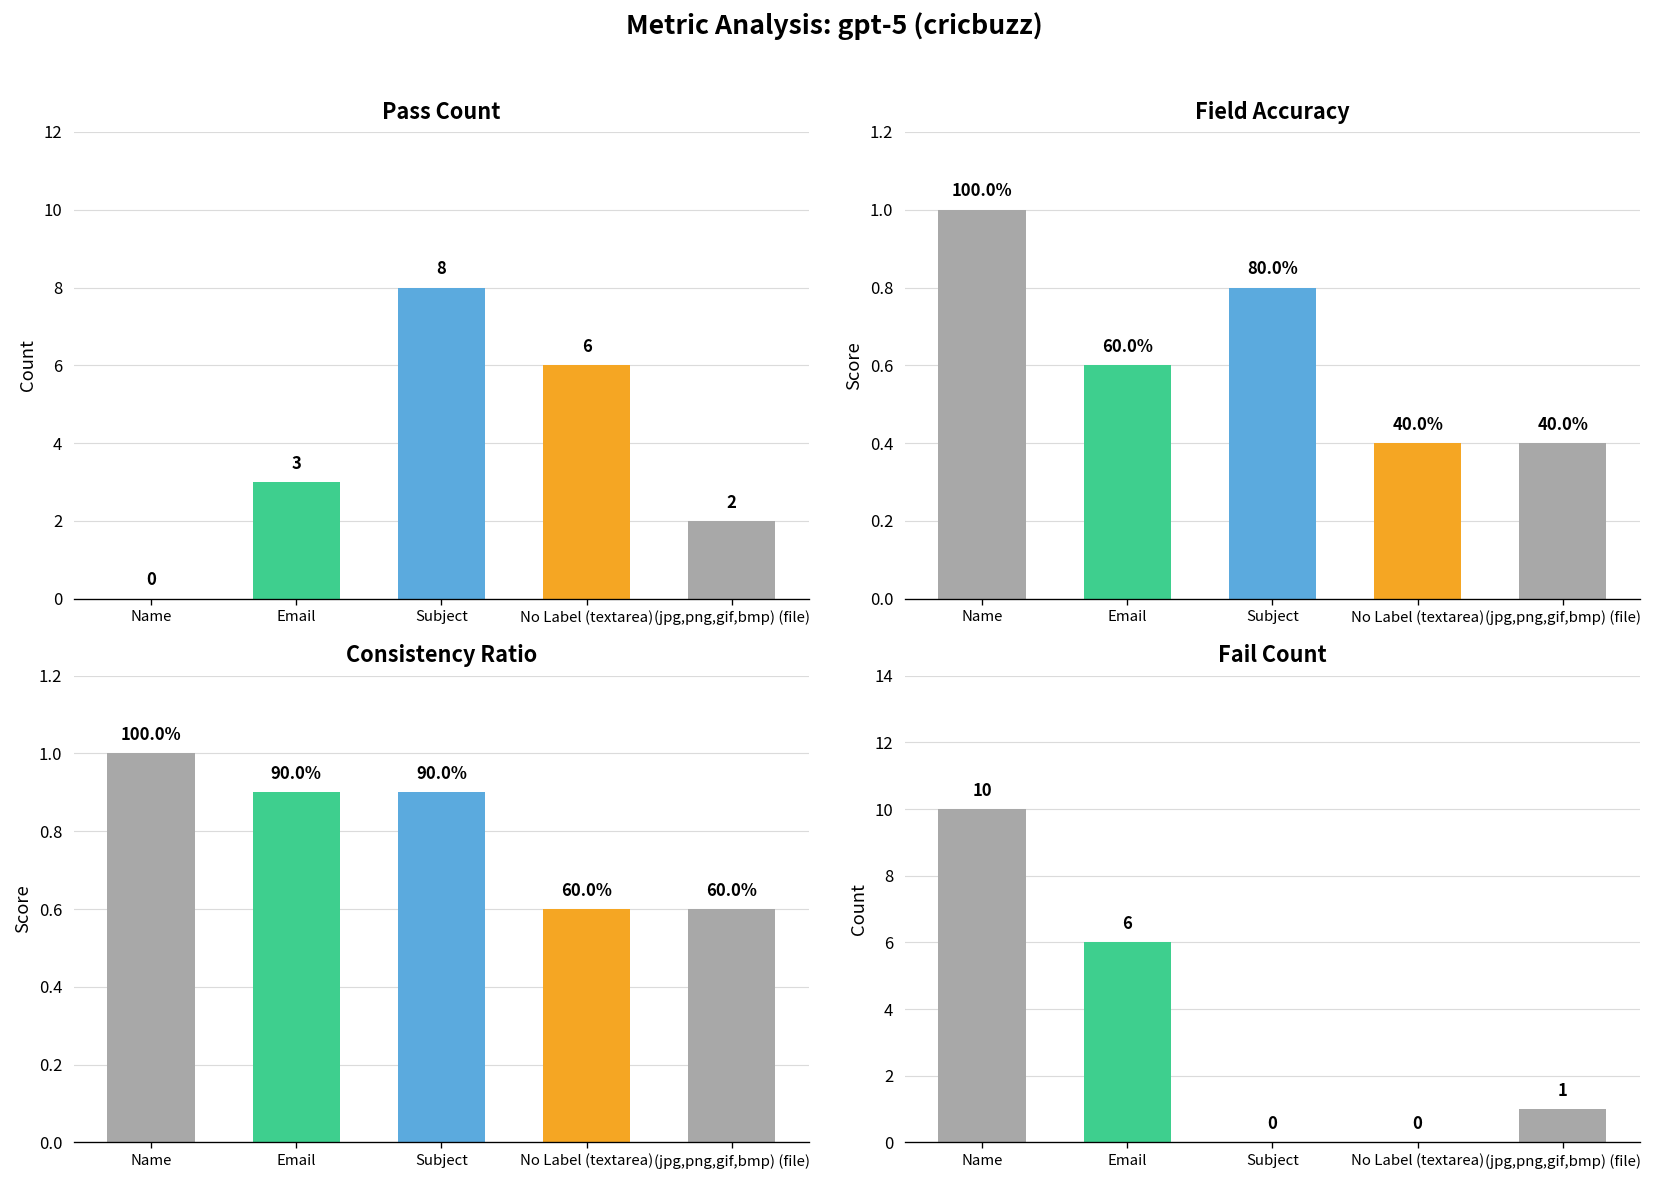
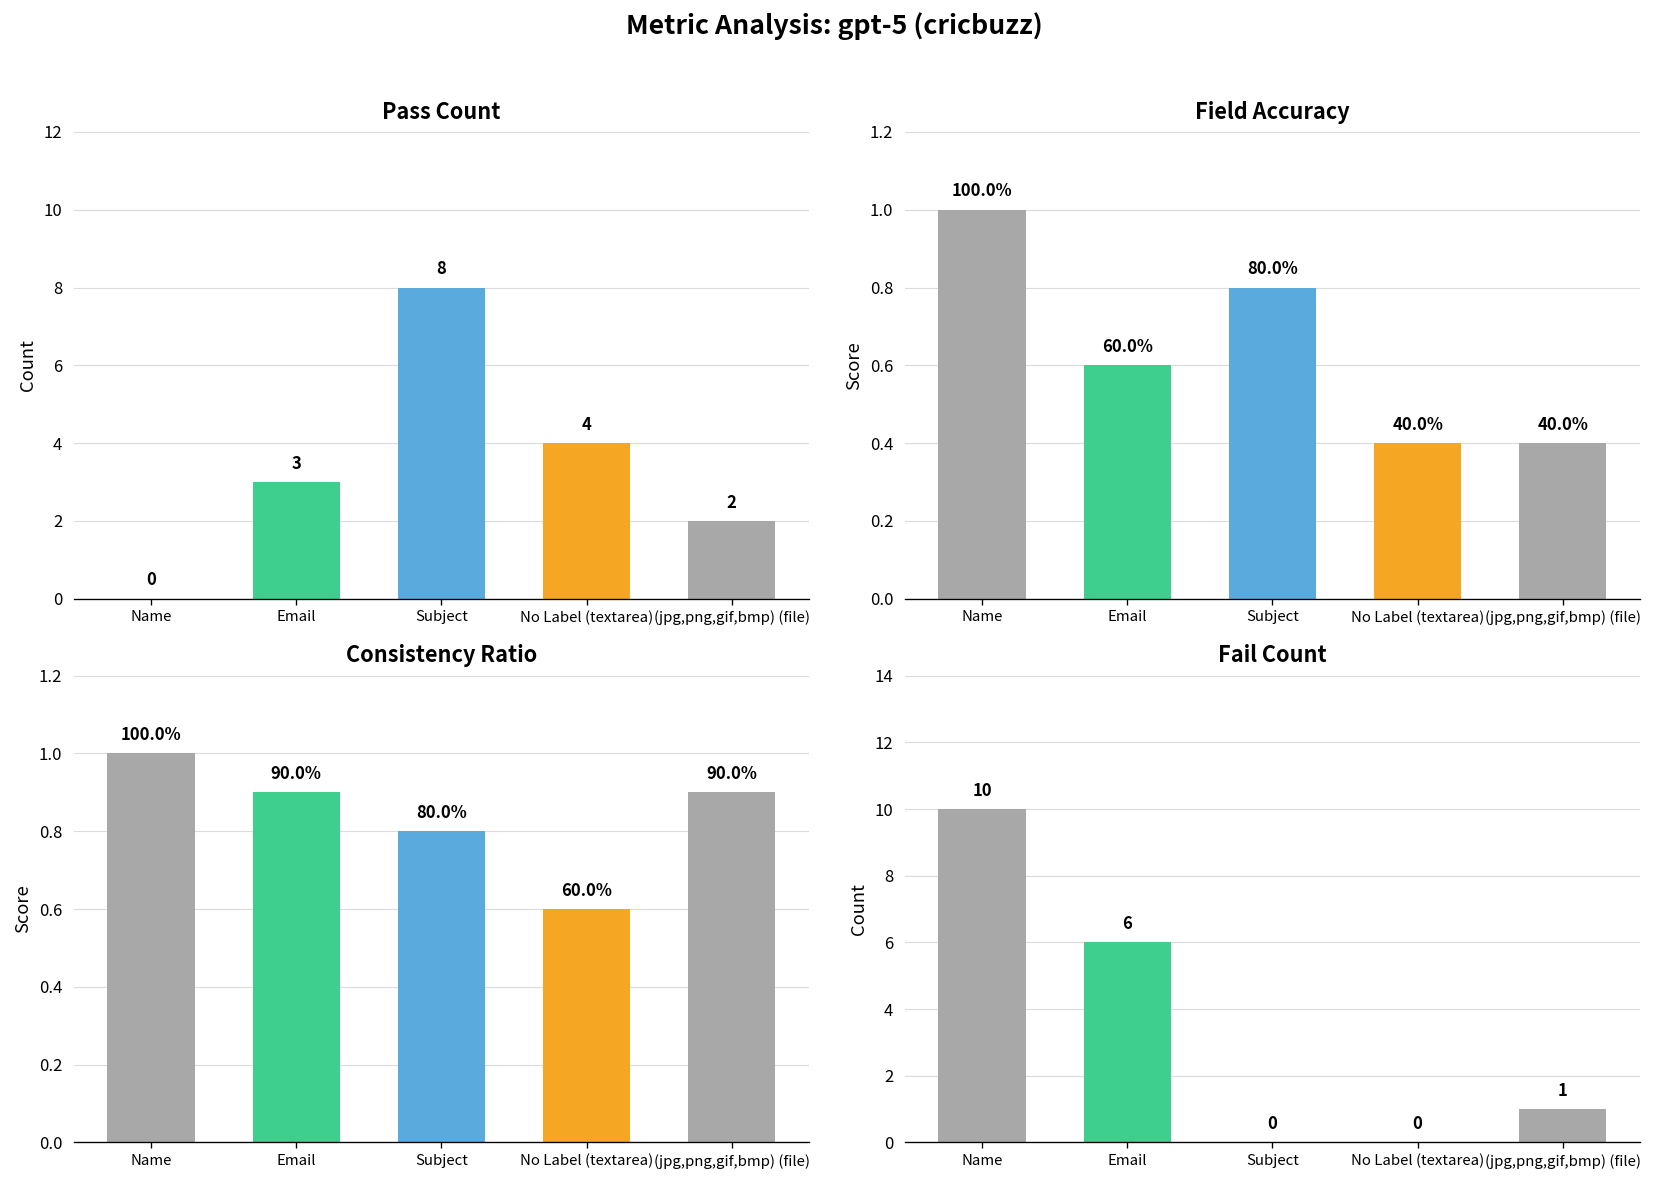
  {
    "Pass Count": {
      "Name": "0",
      "Email": "3",
      "Subject": "8",
-     "No Label (textarea)": "6",
+     "No Label (textarea)": "4",
      "(jpg,png,gif,bmp) (file)": "2"
    },
    "Field Accuracy": {
      "Name": "100.0%",
      "Email": "60.0%",
      "Subject": "80.0%",
      "No Label (textarea)": "40.0%",
      "(jpg,png,gif,bmp) (file)": "40.0%"
    },
    "Consistency Ratio": {
      "Name": "100.0%",
      "Email": "90.0%",
-     "Subject": "90.0%",
+     "Subject": "80.0%",
      "No Label (textarea)": "60.0%",
-     "(jpg,png,gif,bmp) (file)": "60.0%"
+     "(jpg,png,gif,bmp) (file)": "90.0%"
    },
    "Fail Count": {
      "Name": "10",
      "Email": "6",
      "Subject": "0",
      "No Label (textarea)": "0",
      "(jpg,png,gif,bmp) (file)": "1"
    }
  }
